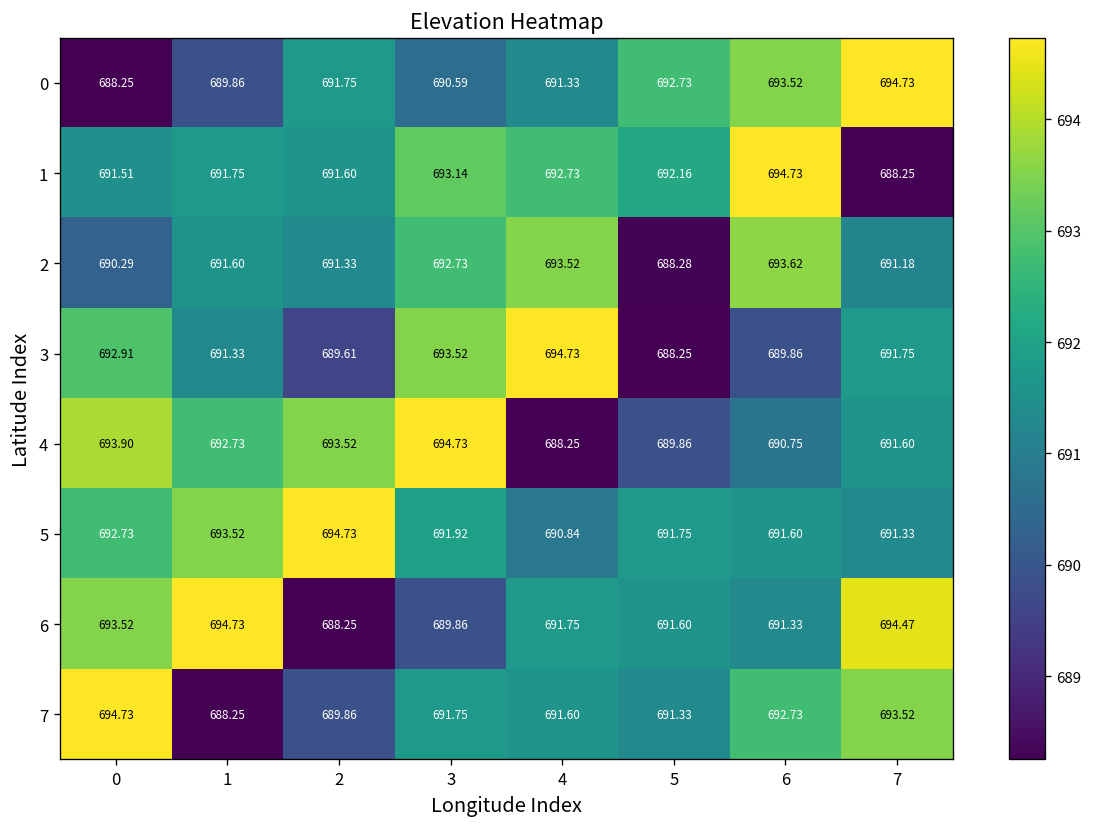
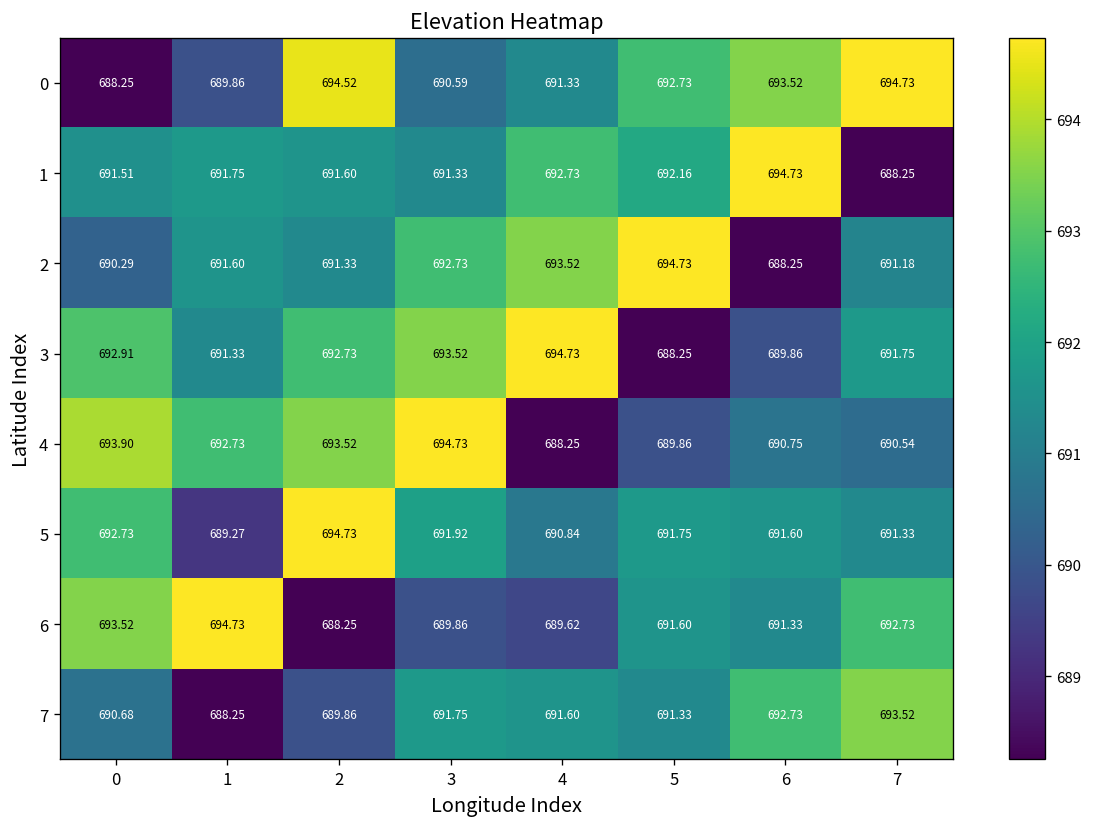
  {
    "0": {
      "0": 688.25,
      "1": 689.86,
-     "2": 691.75,
+     "2": 694.52,
      "3": 690.59,
      "4": 691.33,
      "5": 692.73,
      "6": 693.52,
      "7": 694.73
    },
    "1": {
      "0": 691.51,
      "1": 691.75,
      "2": 691.60,
-     "3": 693.14,
+     "3": 691.33,
      "4": 692.73,
      "5": 692.16,
      "6": 694.73,
      "7": 688.25
    },
    "2": {
      "0": 690.29,
      "1": 691.60,
      "2": 691.33,
      "3": 692.73,
      "4": 693.52,
-     "5": 688.28,
-     "6": 693.62,
+     "5": 694.73,
+     "6": 688.25,
      "7": 691.18
    },
    "3": {
      "0": 692.91,
      "1": 691.33,
-     "2": 689.61,
+     "2": 692.73,
      "3": 693.52,
      "4": 694.73,
      "5": 688.25,
      "6": 689.86,
      "7": 691.75
    },
    "4": {
      "0": 693.90,
      "1": 692.73,
      "2": 693.52,
      "3": 694.73,
      "4": 688.25,
      "5": 689.86,
      "6": 690.75,
-     "7": 691.60
+     "7": 690.54
    },
    "5": {
      "0": 692.73,
-     "1": 693.52,
+     "1": 689.27,
      "2": 694.73,
      "3": 691.92,
      "4": 690.84,
      "5": 691.75,
      "6": 691.60,
      "7": 691.33
    },
    "6": {
      "0": 693.52,
      "1": 694.73,
      "2": 688.25,
      "3": 689.86,
-     "4": 691.75,
+     "4": 689.62,
      "5": 691.60,
      "6": 691.33,
-     "7": 694.47
+     "7": 692.73
    },
    "7": {
-     "0": 694.73,
+     "0": 690.68,
      "1": 688.25,
      "2": 689.86,
      "3": 691.75,
      "4": 691.60,
      "5": 691.33,
      "6": 692.73,
      "7": 693.52
    }
  }
